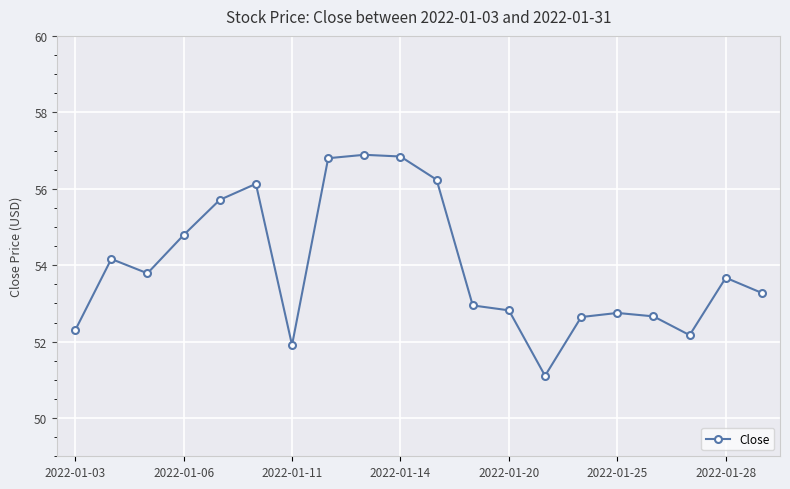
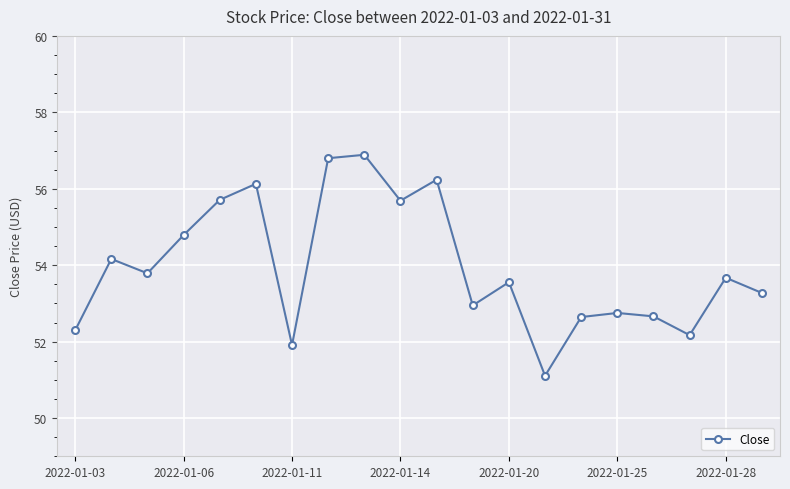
  {
    "2022-01-03": 52.3,
    "2022-01-06": 54.8,
    "2022-01-11": 51.9,
-   "2022-01-14": 56.8,
-   "2022-01-20": 52.8,
+   "2022-01-14": 55.7,
+   "2022-01-20": 53.6,
    "2022-01-25": 52.8,
    "2022-01-28": 53.7
  }
